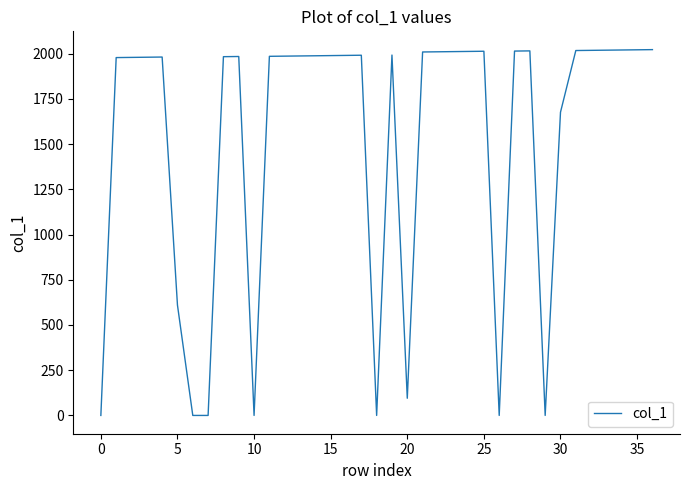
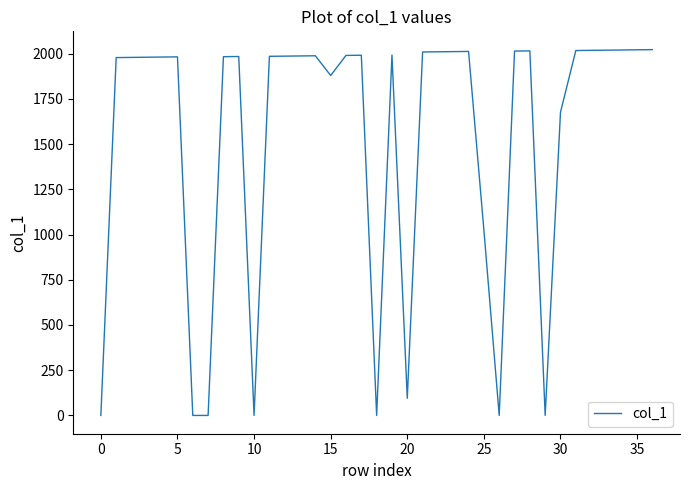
  {
    "0": 0,
-   "5": 610,
+   "5": 1980,
    "10": 0,
-   "15": 1990,
+   "15": 1880,
    "20": 100,
-   "25": 2010,
+   "25": 1030,
    "30": 1680,
    "35": 2020
  }
